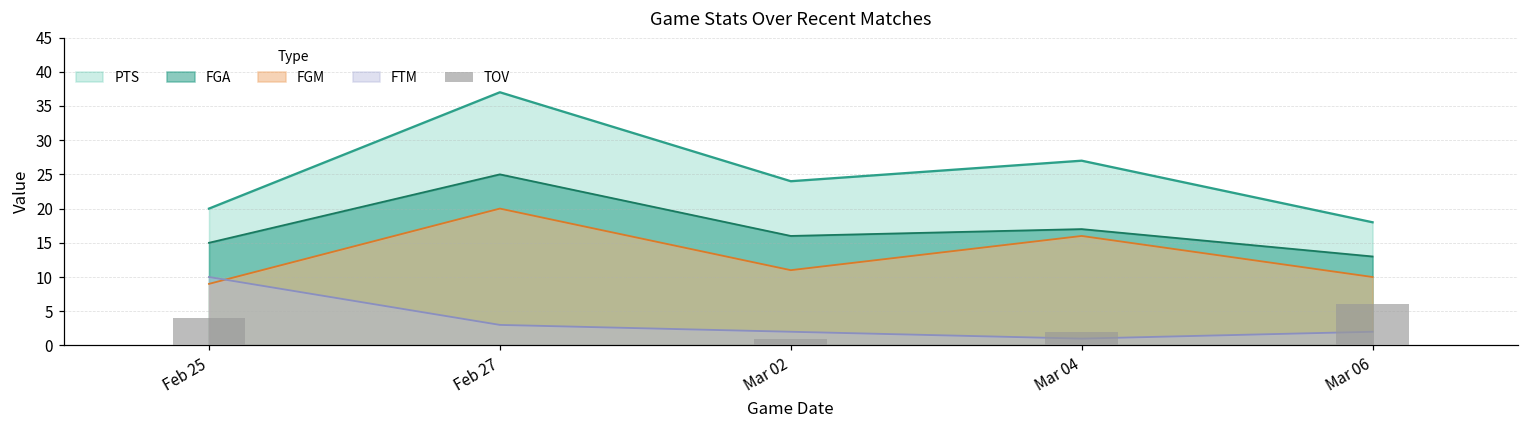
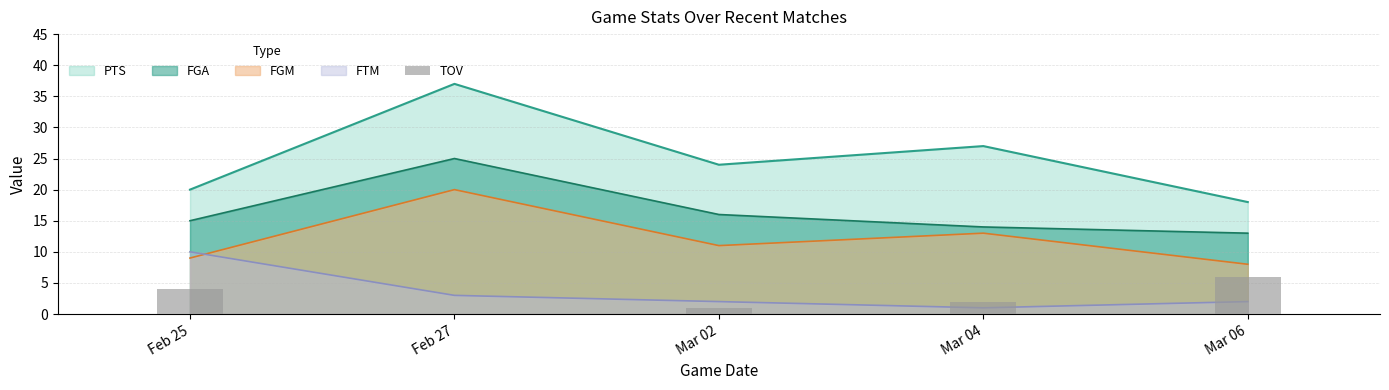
  {
    "TOV": {
      "Feb 25": 4,
      "Feb 27": 0,
      "Mar 02": 1,
      "Mar 04": 2,
      "Mar 06": 6
    },
    "FGA": {
      "Feb 25": 15,
      "Feb 27": 25,
      "Mar 02": 16,
-     "Mar 04": 17,
+     "Mar 04": 14,
      "Mar 06": 13
    },
    "FGM": {
      "Feb 25": 9,
      "Feb 27": 20,
      "Mar 02": 11,
-     "Mar 04": 16,
-     "Mar 06": 10
+     "Mar 04": 13,
+     "Mar 06": 8
    }
  }
